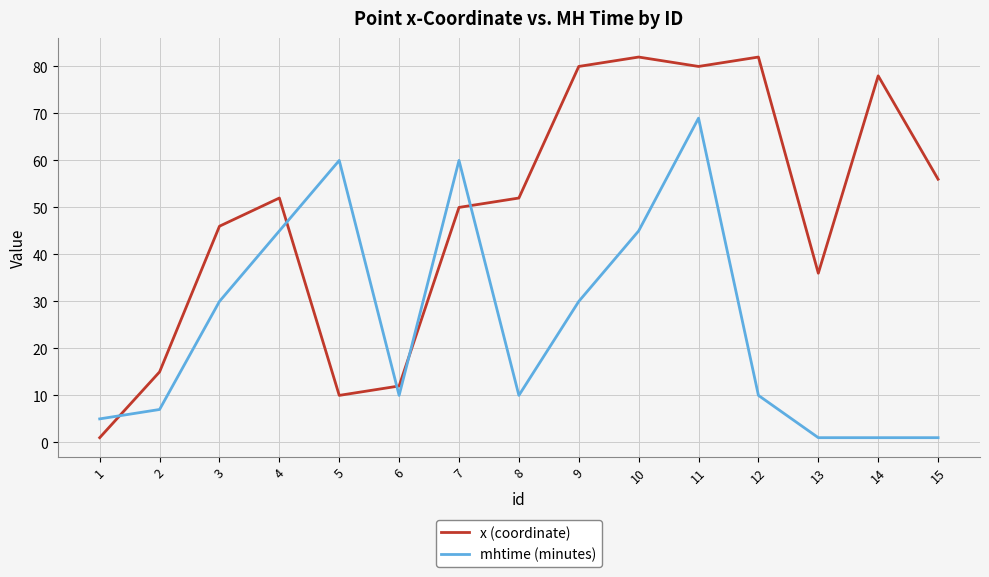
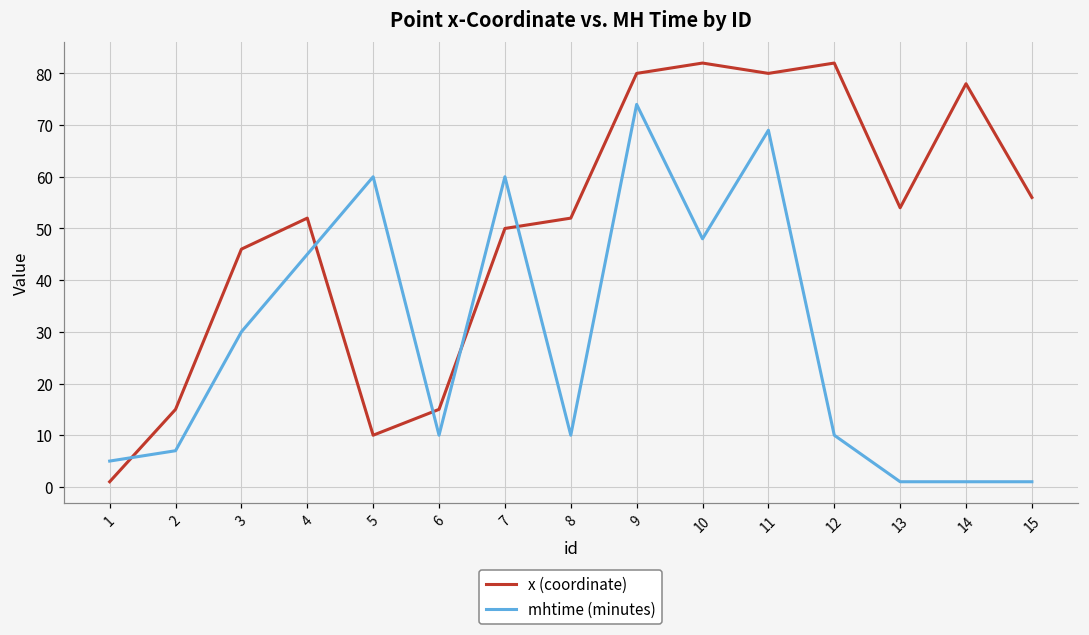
  {
    "x (coordinate)": {
      "1": 1,
      "2": 15,
      "3": 46,
      "4": 52,
      "5": 10,
-     "6": 12,
+     "6": 15,
      "7": 50,
      "8": 52,
      "9": 80,
      "10": 82,
      "11": 80,
      "12": 82,
-     "13": 36,
+     "13": 54,
      "14": 78,
      "15": 56
    },
    "mhtime (minutes)": {
      "1": 5,
      "2": 7,
      "3": 30,
      "4": 45,
      "5": 60,
      "6": 10,
      "7": 60,
      "8": 10,
-     "9": 30,
-     "10": 45,
+     "9": 74,
+     "10": 48,
      "11": 69,
      "12": 10,
      "13": 1,
      "14": 1,
      "15": 1
    }
  }
